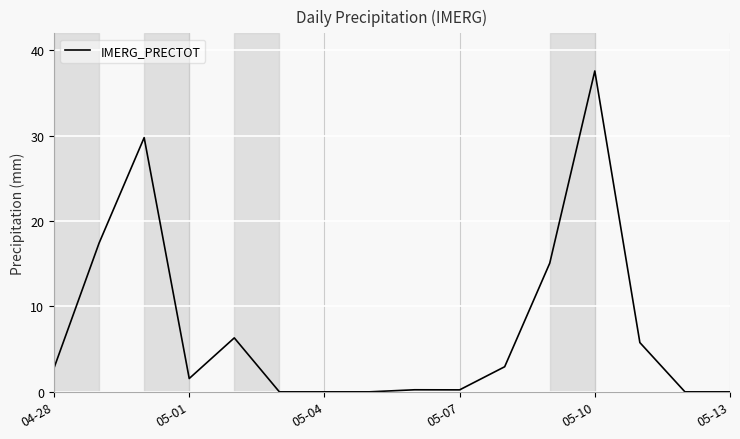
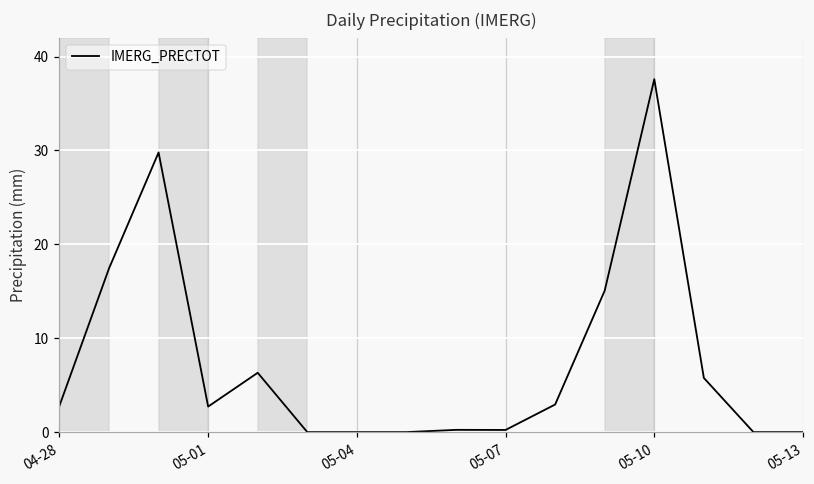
  {
    "04-28": 3,
-   "05-01": 2,
+   "05-01": 3,
    "05-04": 0,
    "05-07": 0,
    "05-10": 38,
    "05-13": 0
  }
